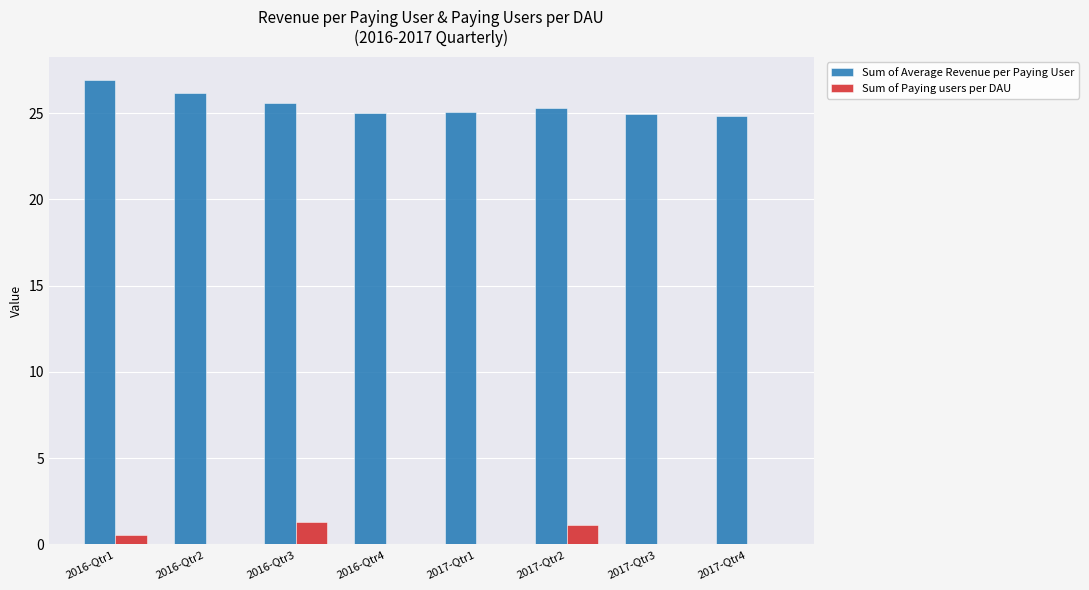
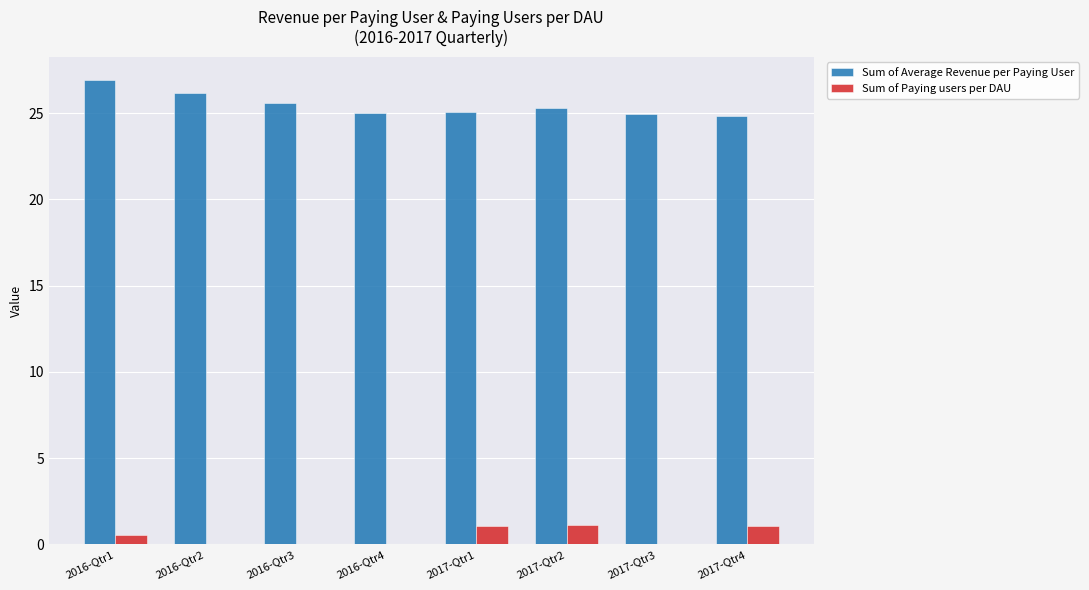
  {
    "Sum of Average Revenue per Paying User": {
      "2016-Qtr1": 26.9,
      "2016-Qtr2": 26.2,
      "2016-Qtr3": 25.6,
      "2016-Qtr4": 25.0,
      "2017-Qtr1": 25.1,
      "2017-Qtr2": 25.3,
      "2017-Qtr3": 24.9,
      "2017-Qtr4": 24.8
    },
    "Sum of Paying users per DAU": {
      "2016-Qtr1": 0.6,
-     "2016-Qtr3": 1.3,
-     "2017-Qtr1": 0.0,
+     "2016-Qtr3": 0.0,
+     "2017-Qtr1": 1.1,
      "2017-Qtr2": 1.1,
-     "2017-Qtr4": 0.0
+     "2017-Qtr4": 1.1
    }
  }
